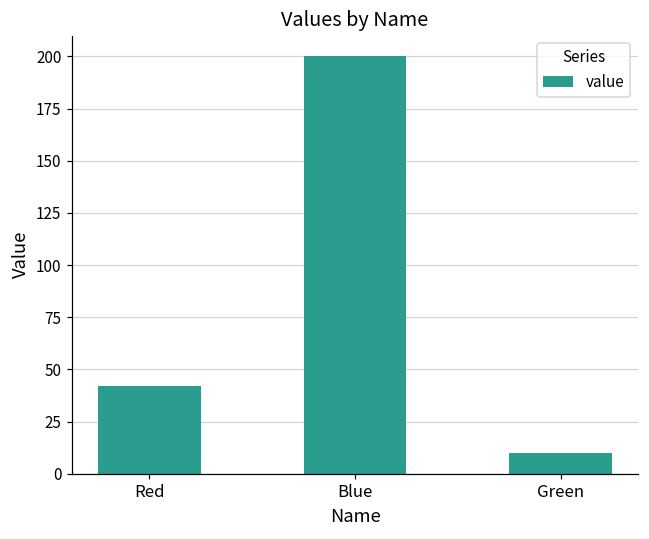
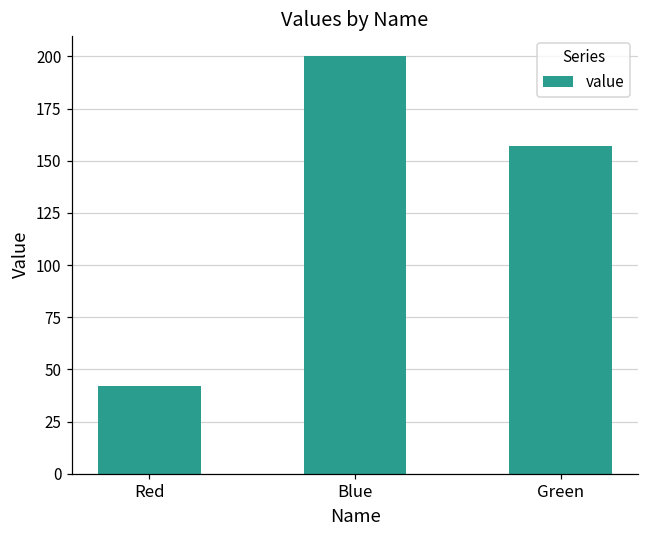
  {
    "Red": 42,
    "Blue": 200,
-   "Green": 10
+   "Green": 157
  }
